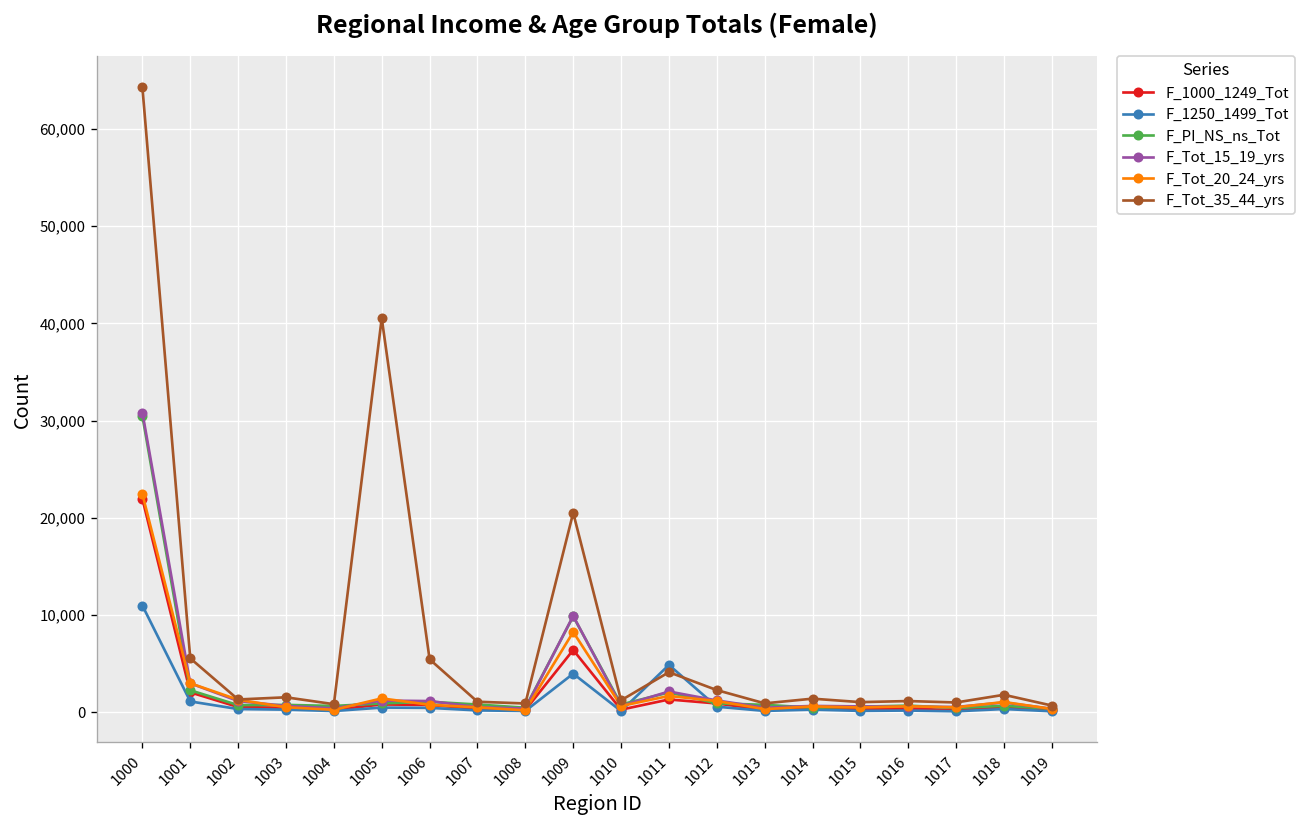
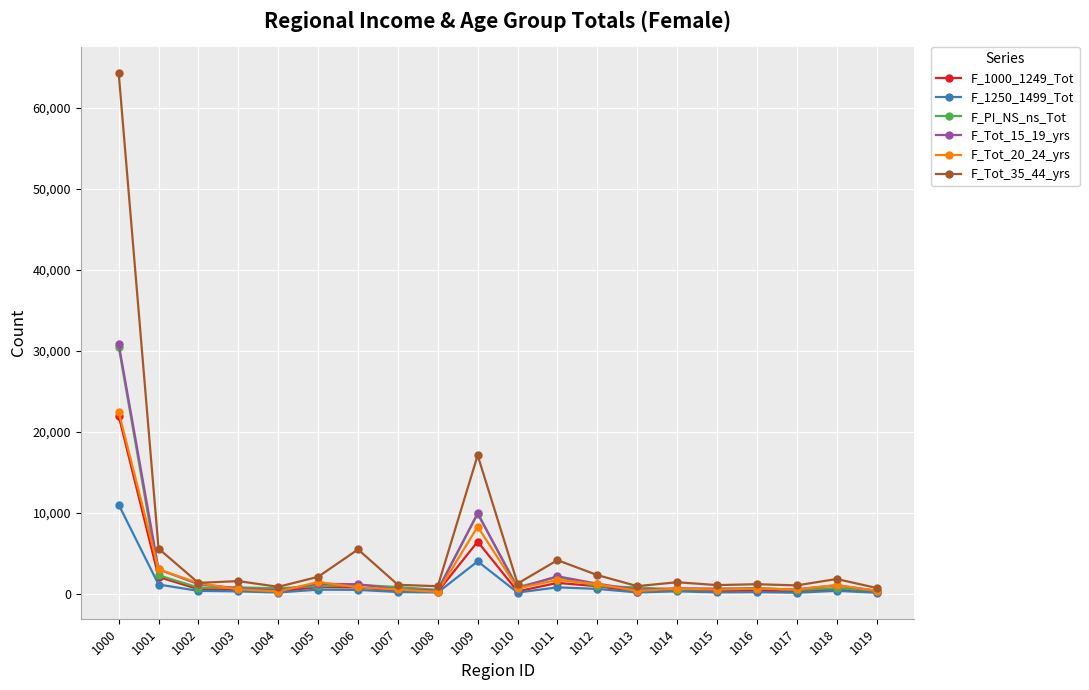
  {
    "F_1000_1249_Tot": {
      "1000": "22,000",
      "1009": "6,000",
      "1011": "1,000"
    },
    "F_1250_1499_Tot": {
      "1000": "11,000",
      "1001": "1,000",
      "1005": "1,000",
      "1009": "4,000",
-     "1011": "5,000",
+     "1011": "1,000",
      "1012": "1,000"
    },
    "F_PI_NS_ns_Tot": {
      "1000": "30,000"
    },
    "F_Tot_15_19_yrs": {
      "1000": "31,000"
    },
    "F_Tot_20_24_yrs": {
      "1000": "22,000",
      "1009": "8,000",
      "1011": "2,000"
    },
    "F_Tot_35_44_yrs": {
      "1000": "64,000",
      "1001": "6,000",
      "1003": "2,000",
-     "1005": "41,000",
+     "1005": "2,000",
      "1006": "5,000",
      "1008": "1,000",
-     "1009": "21,000",
+     "1009": "17,000",
      "1010": "1,000",
      "1011": "4,000",
      "1012": "2,000",
      "1014": "1,000",
      "1015": "1,000",
      "1016": "1,000",
      "1017": "1,000",
      "1018": "2,000",
      "1019": "1,000"
    }
  }
